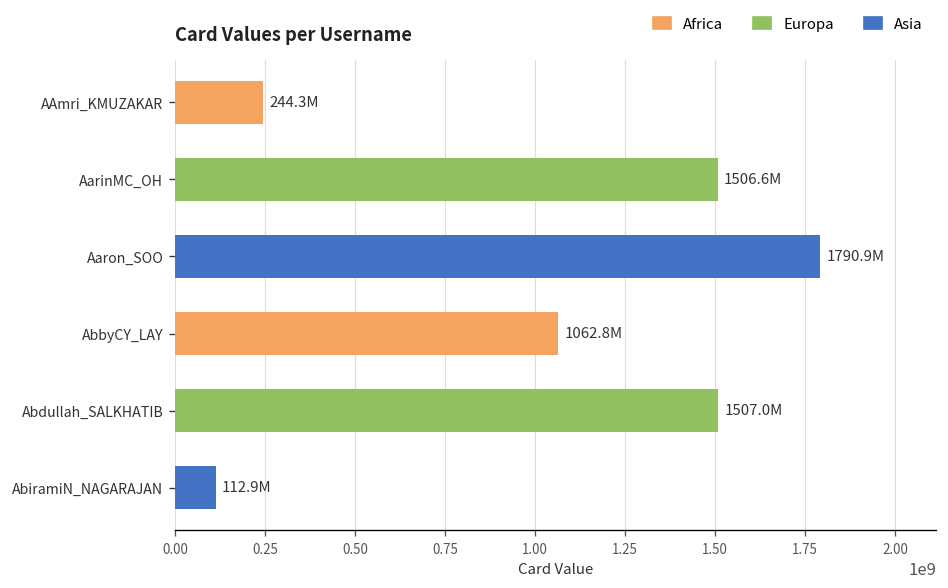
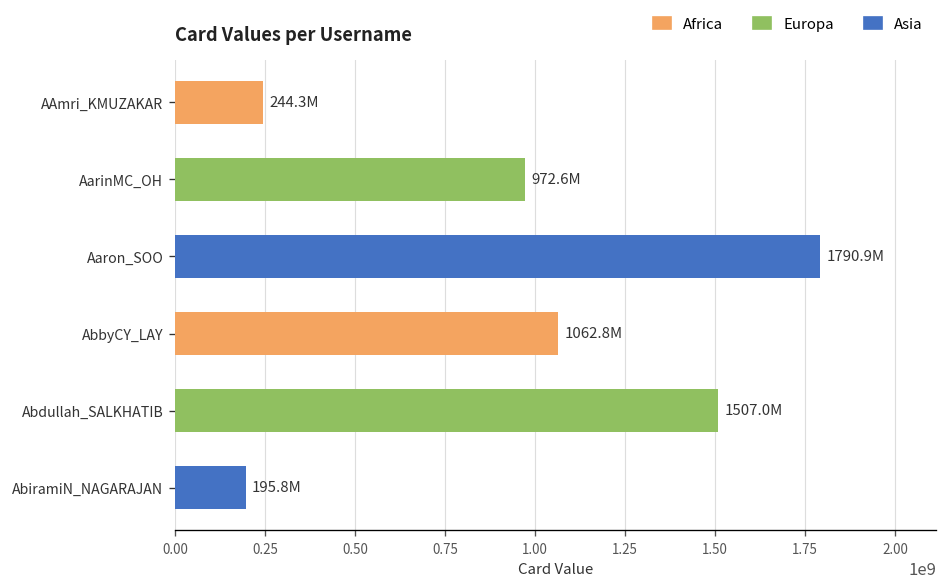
  {
    "AAmri_KMUZAKAR": "244.3M",
-   "AarinMC_OH": "1506.6M",
+   "AarinMC_OH": "972.6M",
    "Aaron_SOO": "1790.9M",
    "AbbyCY_LAY": "1062.8M",
    "Abdullah_SALKHATIB": "1507.0M",
-   "AbiramiN_NAGARAJAN": "112.9M"
+   "AbiramiN_NAGARAJAN": "195.8M"
  }
